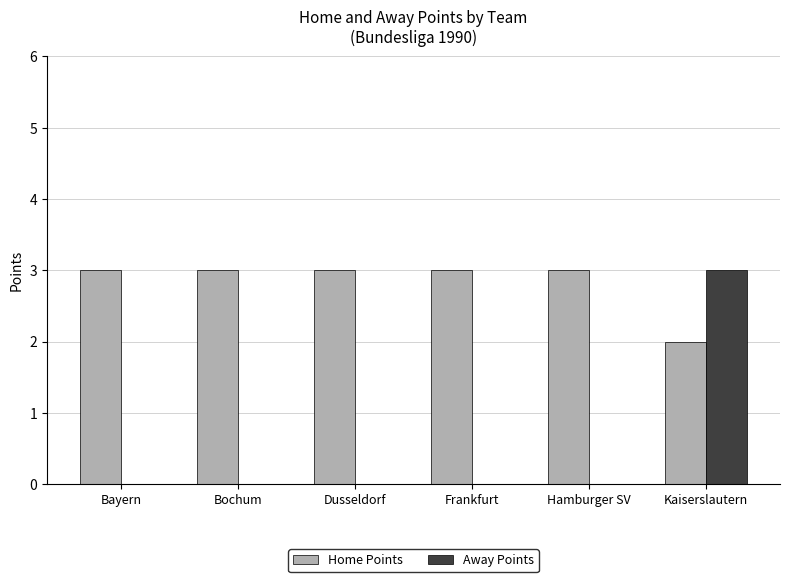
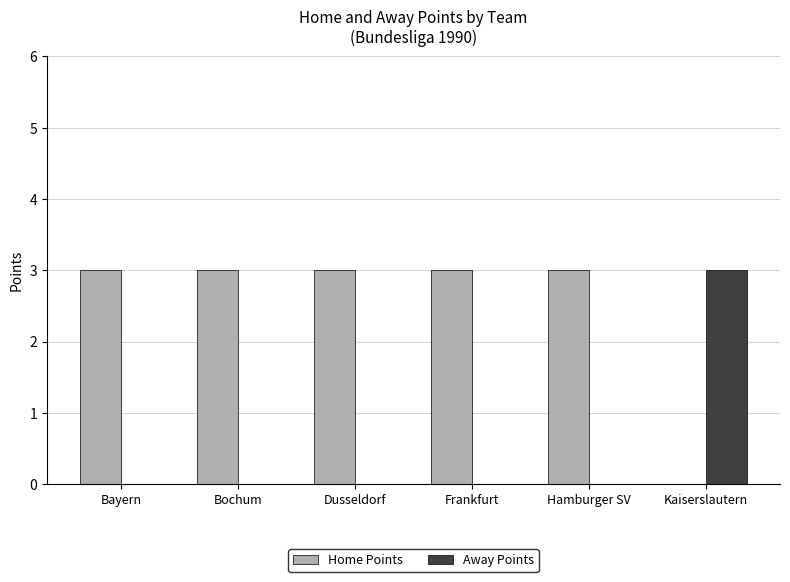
  {
    "Home Points": {
      "Bayern": 3,
      "Bochum": 3,
      "Dusseldorf": 3,
      "Frankfurt": 3,
      "Hamburger SV": 3,
-     "Kaiserslautern": 2
+     "Kaiserslautern": 0
    },
    "Away Points": {
      "Bayern": 0,
      "Bochum": 0,
      "Dusseldorf": 0,
      "Frankfurt": 0,
      "Hamburger SV": 0,
      "Kaiserslautern": 3
    }
  }
